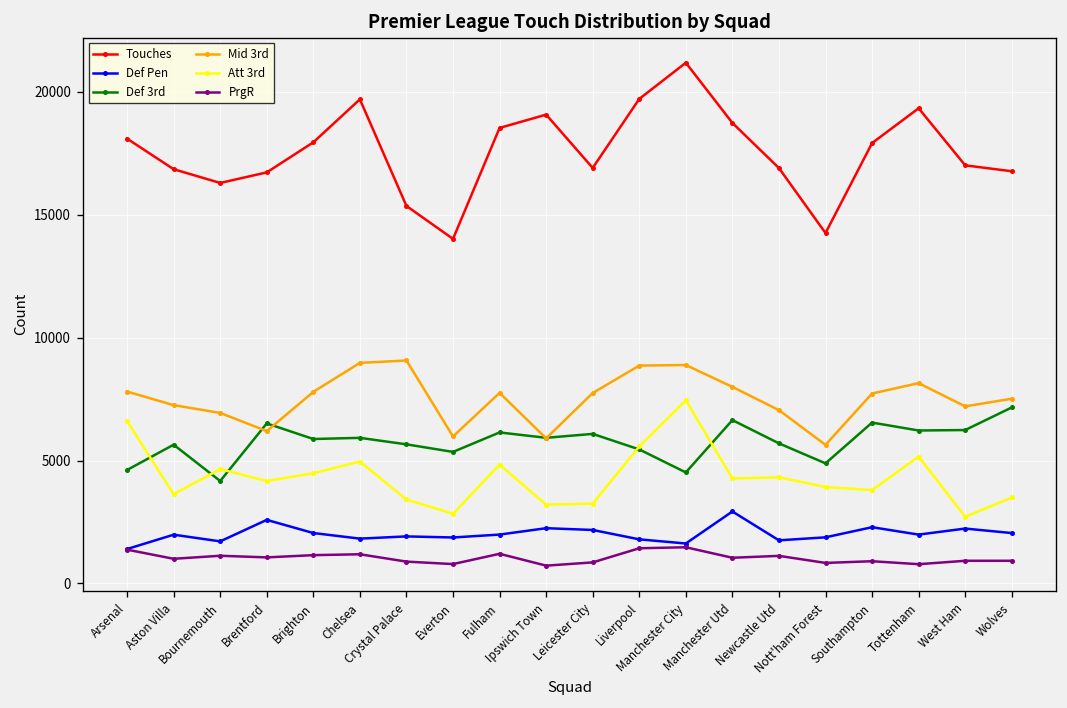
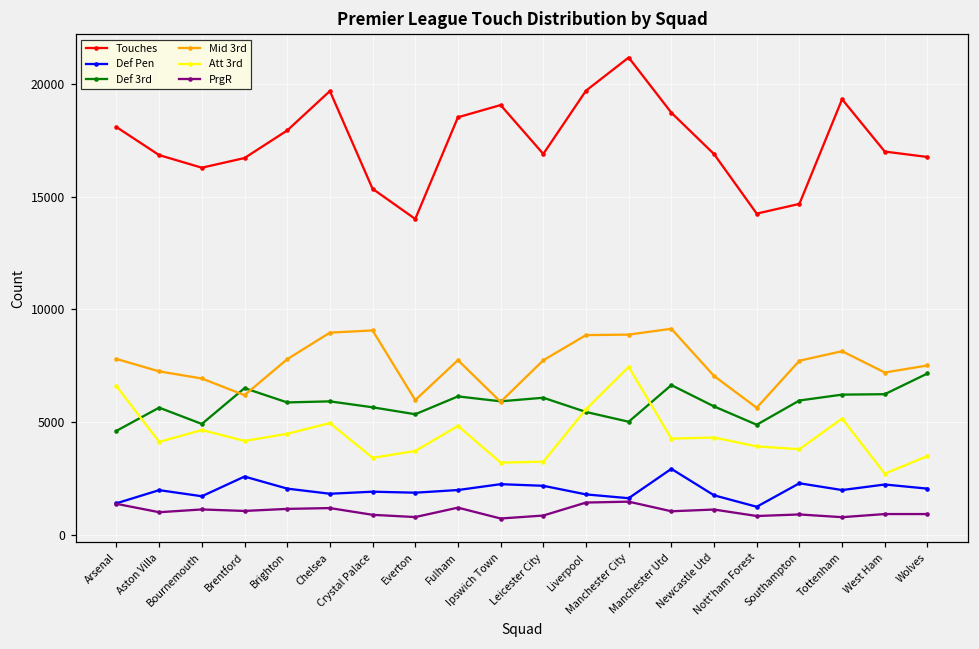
  {
    "Touches": {
      "Arsenal": 18100,
      "Aston Villa": 16900,
      "Bournemouth": 16300,
      "Brentford": 16700,
      "Brighton": 17900,
      "Chelsea": 19700,
      "Crystal Palace": 15400,
      "Everton": 14000,
      "Fulham": 18500,
      "Ipswich Town": 19100,
      "Leicester City": 16900,
      "Liverpool": 19700,
      "Manchester City": 21200,
      "Manchester Utd": 18700,
      "Newcastle Utd": 16900,
      "Nott'ham Forest": 14300,
-     "Southampton": 17900,
+     "Southampton": 14700,
      "Tottenham": 19300,
      "West Ham": 17000,
      "Wolves": 16800
    },
    "Def Pen": {
      "Aston Villa": 2000,
      "Bournemouth": 1700,
      "Brentford": 2600,
      "Brighton": 2000,
      "Chelsea": 1800,
      "Crystal Palace": 1900,
      "Everton": 1900,
      "Fulham": 2000,
      "Ipswich Town": 2200,
      "Leicester City": 2200,
      "Liverpool": 1800,
      "Manchester City": 1600,
      "Manchester Utd": 2900,
      "Newcastle Utd": 1800,
-     "Nott'ham Forest": 1900,
+     "Nott'ham Forest": 1200,
      "Southampton": 2300,
      "Tottenham": 2000,
      "West Ham": 2200,
      "Wolves": 2000
    },
    "Def 3rd": {
      "Arsenal": 4600,
      "Aston Villa": 5600,
-     "Bournemouth": 4200,
+     "Bournemouth": 4900,
      "Brentford": 6500,
      "Brighton": 5900,
      "Chelsea": 5900,
      "Crystal Palace": 5700,
      "Everton": 5400,
      "Fulham": 6100,
      "Leicester City": 6100,
-     "Manchester City": 4500,
+     "Manchester City": 5000,
      "Manchester Utd": 6600,
      "Newcastle Utd": 5700,
      "Nott'ham Forest": 4900,
-     "Southampton": 6500,
+     "Southampton": 6000,
      "Tottenham": 6200,
      "West Ham": 6200,
      "Wolves": 7200
    },
    "Mid 3rd": {
      "Arsenal": 7800,
      "Aston Villa": 7300,
      "Bournemouth": 6900,
      "Brentford": 6200,
      "Brighton": 7800,
      "Chelsea": 9000,
      "Crystal Palace": 9100,
      "Everton": 6000,
      "Fulham": 7800,
      "Leicester City": 7700,
      "Liverpool": 8900,
      "Manchester City": 8900,
-     "Manchester Utd": 8000,
+     "Manchester Utd": 9100,
      "Newcastle Utd": 7000,
      "Nott'ham Forest": 5600,
      "Southampton": 7700,
      "Tottenham": 8100,
      "West Ham": 7200,
      "Wolves": 7500
    },
    "Att 3rd": {
      "Arsenal": 6600,
-     "Aston Villa": 3600,
+     "Aston Villa": 4100,
      "Bournemouth": 4700,
      "Brentford": 4200,
      "Brighton": 4500,
      "Chelsea": 5000,
      "Crystal Palace": 3400,
-     "Everton": 2800,
+     "Everton": 3700,
      "Fulham": 4800,
      "Ipswich Town": 3200,
      "Leicester City": 3200,
      "Manchester City": 7500,
      "Manchester Utd": 4300,
      "Newcastle Utd": 4300,
      "Nott'ham Forest": 3900,
      "Southampton": 3800,
      "Tottenham": 5200,
      "West Ham": 2700,
      "Wolves": 3500
    },
    "PrgR": {
      "Aston Villa": 1000,
      "Bournemouth": 1100,
      "Brentford": 1100,
      "Brighton": 1100,
      "Chelsea": 1200,
      "Crystal Palace": 900,
      "Everton": 800,
      "Fulham": 1200,
      "Ipswich Town": 700,
      "Leicester City": 900,
      "Liverpool": 1400,
      "Manchester City": 1500,
      "Manchester Utd": 1000,
      "Newcastle Utd": 1100,
      "Nott'ham Forest": 800,
      "Southampton": 900,
      "Tottenham": 800,
      "West Ham": 900,
      "Wolves": 900
    }
  }
